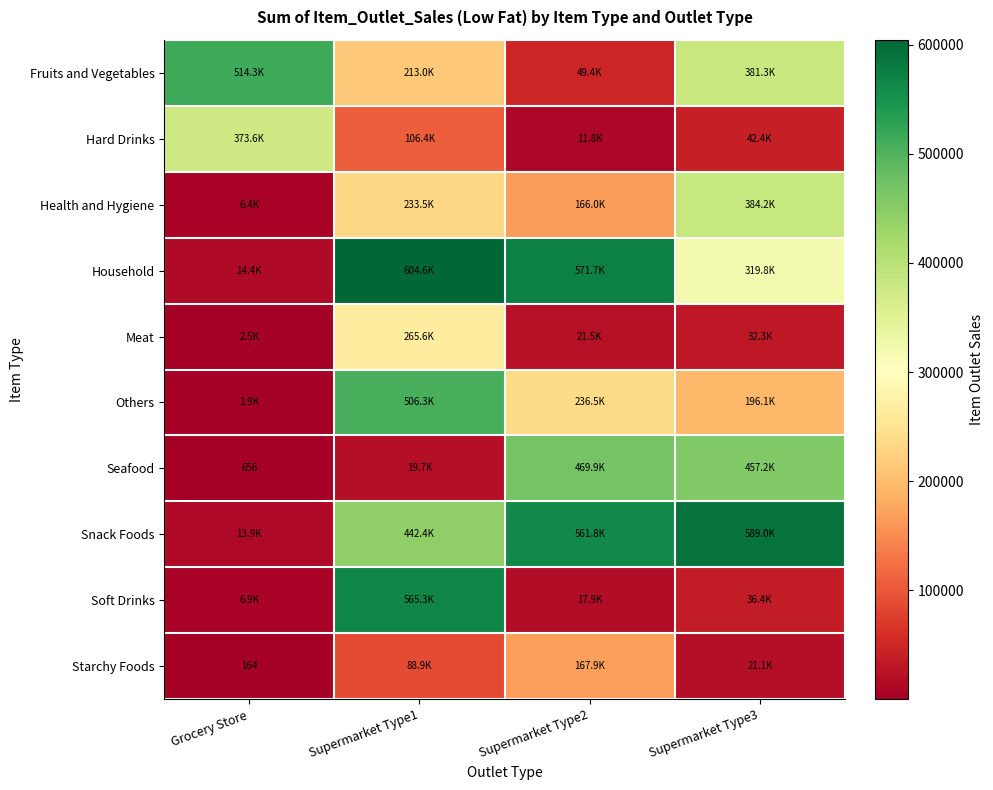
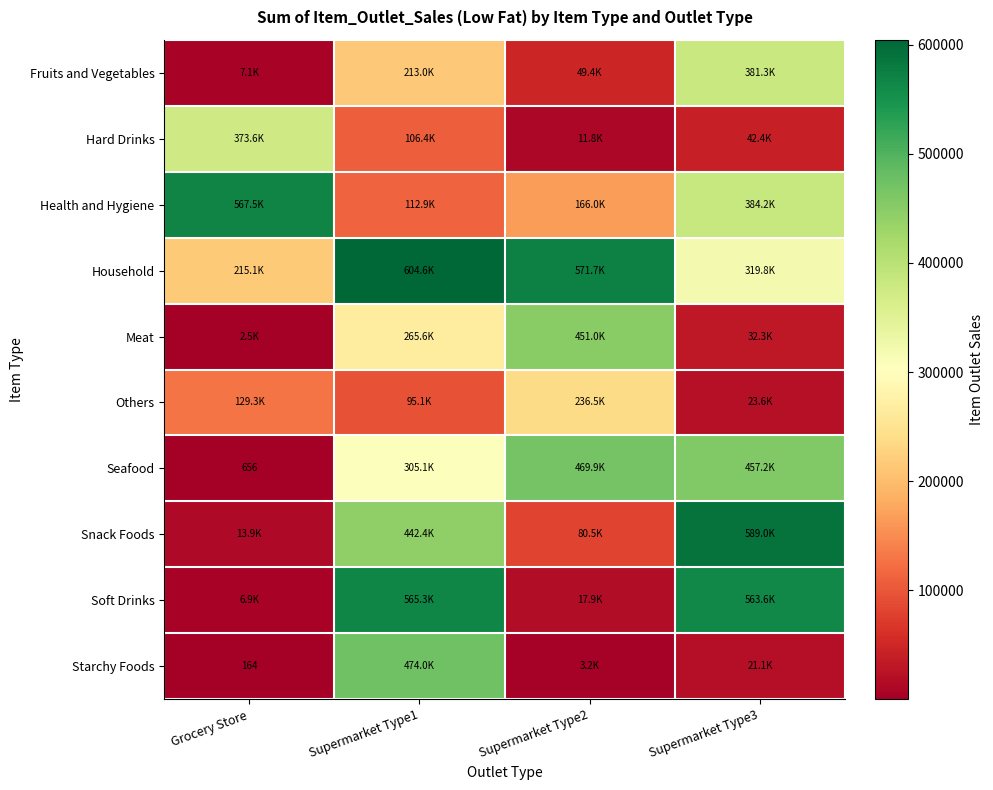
  {
    "Fruits and Vegetables": {
-     "Grocery Store": "514.3K",
+     "Grocery Store": "7.1K",
      "Supermarket Type1": "213.0K",
      "Supermarket Type2": "49.4K",
      "Supermarket Type3": "381.3K"
    },
    "Hard Drinks": {
      "Grocery Store": "373.6K",
      "Supermarket Type1": "106.4K",
      "Supermarket Type2": "11.8K",
      "Supermarket Type3": "42.4K"
    },
    "Health and Hygiene": {
-     "Grocery Store": "6.4K",
-     "Supermarket Type1": "233.5K",
+     "Grocery Store": "567.5K",
+     "Supermarket Type1": "112.9K",
      "Supermarket Type2": "166.0K",
      "Supermarket Type3": "384.2K"
    },
    "Household": {
-     "Grocery Store": "14.4K",
+     "Grocery Store": "215.1K",
      "Supermarket Type1": "604.6K",
      "Supermarket Type2": "571.7K",
      "Supermarket Type3": "319.8K"
    },
    "Meat": {
      "Grocery Store": "2.5K",
      "Supermarket Type1": "265.6K",
-     "Supermarket Type2": "21.5K",
+     "Supermarket Type2": "451.0K",
      "Supermarket Type3": "32.3K"
    },
    "Others": {
-     "Grocery Store": "1.9K",
-     "Supermarket Type1": "506.3K",
+     "Grocery Store": "129.3K",
+     "Supermarket Type1": "95.1K",
      "Supermarket Type2": "236.5K",
-     "Supermarket Type3": "196.1K"
+     "Supermarket Type3": "23.6K"
    },
    "Seafood": {
      "Grocery Store": "656",
-     "Supermarket Type1": "19.7K",
+     "Supermarket Type1": "305.1K",
      "Supermarket Type2": "469.9K",
      "Supermarket Type3": "457.2K"
    },
    "Snack Foods": {
      "Grocery Store": "13.9K",
      "Supermarket Type1": "442.4K",
-     "Supermarket Type2": "561.8K",
+     "Supermarket Type2": "80.5K",
      "Supermarket Type3": "589.0K"
    },
    "Soft Drinks": {
      "Grocery Store": "6.9K",
      "Supermarket Type1": "565.3K",
      "Supermarket Type2": "17.9K",
-     "Supermarket Type3": "36.4K"
+     "Supermarket Type3": "563.6K"
    },
    "Starchy Foods": {
      "Grocery Store": "164",
-     "Supermarket Type1": "88.9K",
-     "Supermarket Type2": "167.9K",
+     "Supermarket Type1": "474.0K",
+     "Supermarket Type2": "3.2K",
      "Supermarket Type3": "21.1K"
    }
  }
